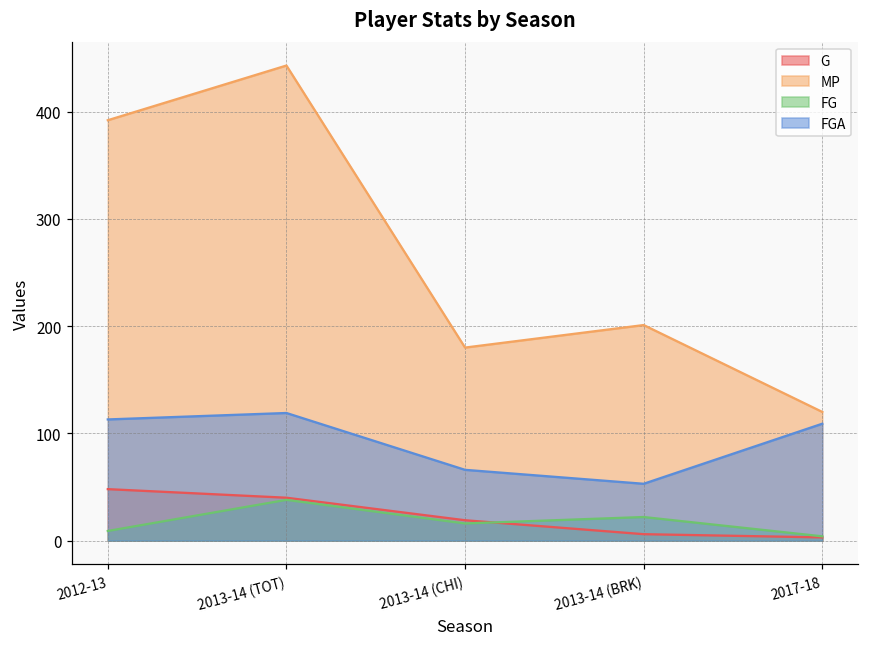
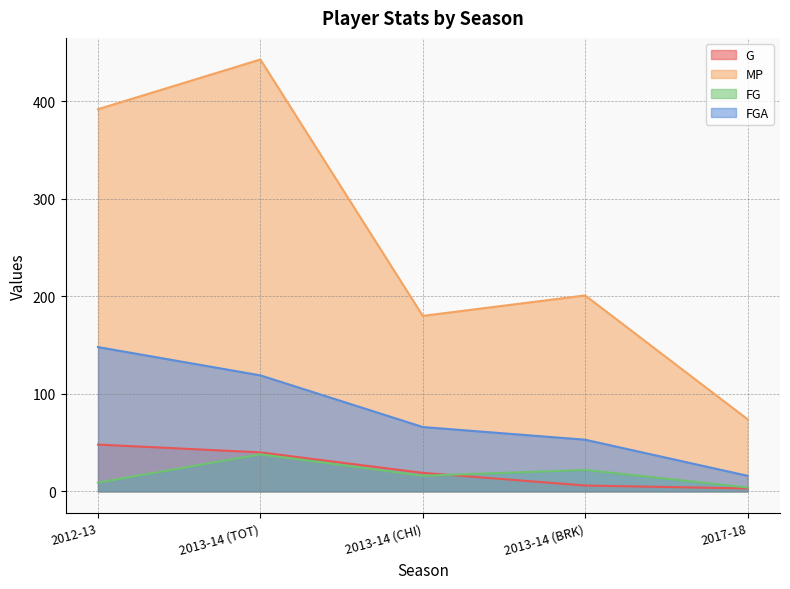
  {
    "G": {
      "2012-13": 50,
      "2013-14 (CHI)": 20,
      "2013-14 (BRK)": 10
    },
    "MP": {
      "2012-13": 390,
      "2013-14 (TOT)": 440,
      "2013-14 (CHI)": 180,
      "2013-14 (BRK)": 200,
-     "2017-18": 120
+     "2017-18": 70
    },
    "FG": {
      "2012-13": 10,
      "2013-14 (CHI)": 20,
      "2013-14 (BRK)": 20
    },
    "FGA": {
-     "2012-13": 110,
+     "2012-13": 150,
      "2013-14 (TOT)": 120,
      "2013-14 (CHI)": 70,
      "2013-14 (BRK)": 50,
-     "2017-18": 110
+     "2017-18": 20
    }
  }
